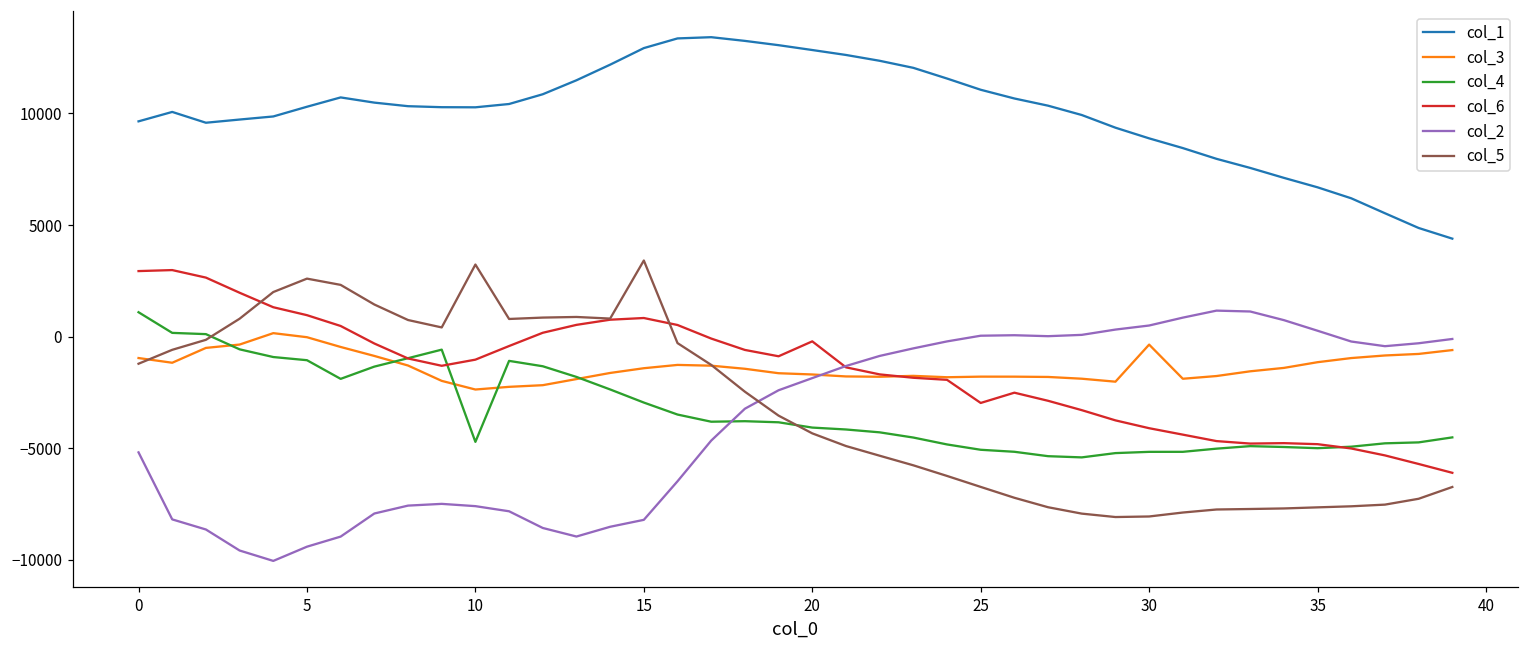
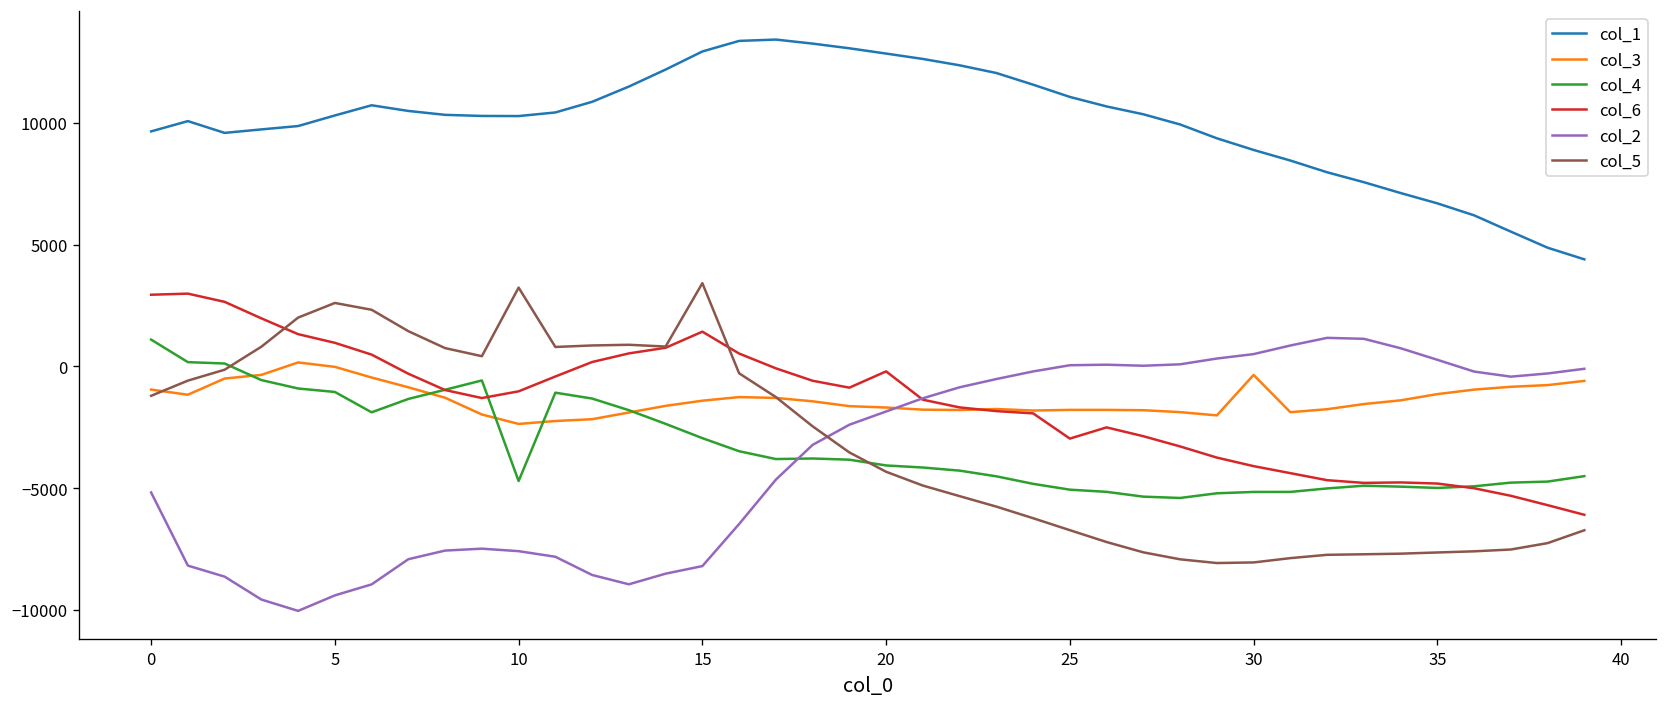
  {
    "col_1": {
      "0": 9600,
      "5": 10300,
      "10": 10300,
      "15": 12900,
      "20": 12800,
      "25": 11100,
      "30": 8900,
      "35": 6700
    },
    "col_3": {
      "0": -1000,
      "5": 0,
      "10": -2400,
      "15": -1400,
      "20": -1700,
      "25": -1800,
      "30": -400,
      "35": -1100
    },
    "col_4": {
      "0": 1100,
      "5": -1100,
      "10": -4700,
      "15": -2900,
      "20": -4100,
      "25": -5100,
      "30": -5200,
      "35": -5000
    },
    "col_6": {
      "0": 2900,
      "5": 1000,
      "10": -1000,
-     "15": 800,
+     "15": 1400,
      "20": -200,
      "25": -3000,
      "30": -4100,
      "35": -4800
    },
    "col_2": {
      "0": -5200,
      "5": -9400,
      "10": -7600,
      "15": -8200,
      "20": -1900,
      "25": 0,
      "30": 500,
      "35": 300
    },
    "col_5": {
      "0": -1200,
      "5": 2600,
      "10": 3200,
      "15": 3400,
      "20": -4300,
      "25": -6700,
      "30": -8100,
      "35": -7600
    }
  }
